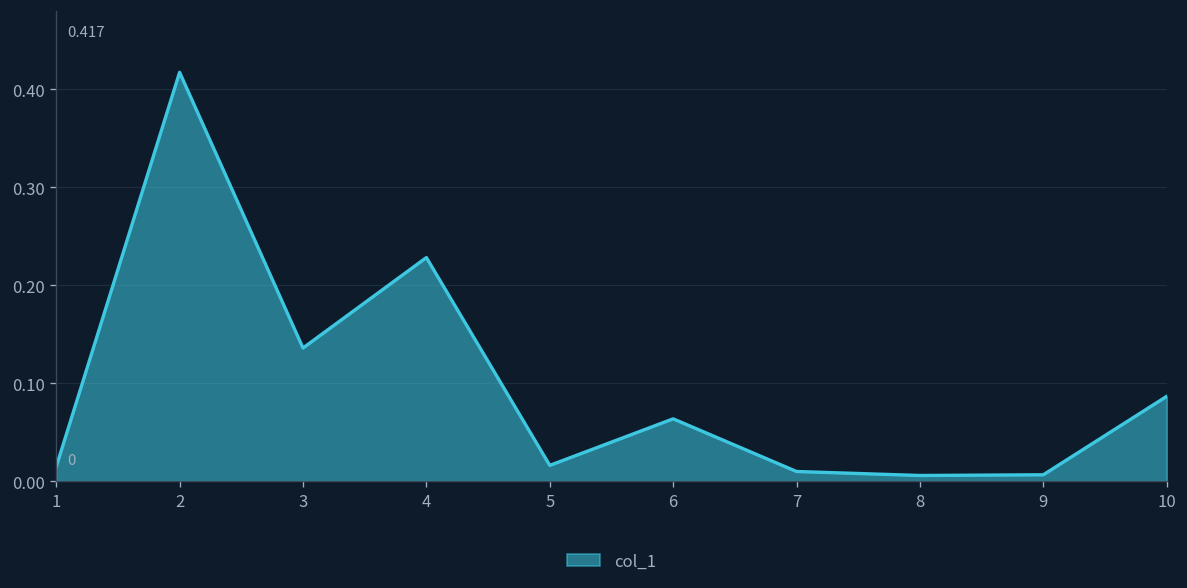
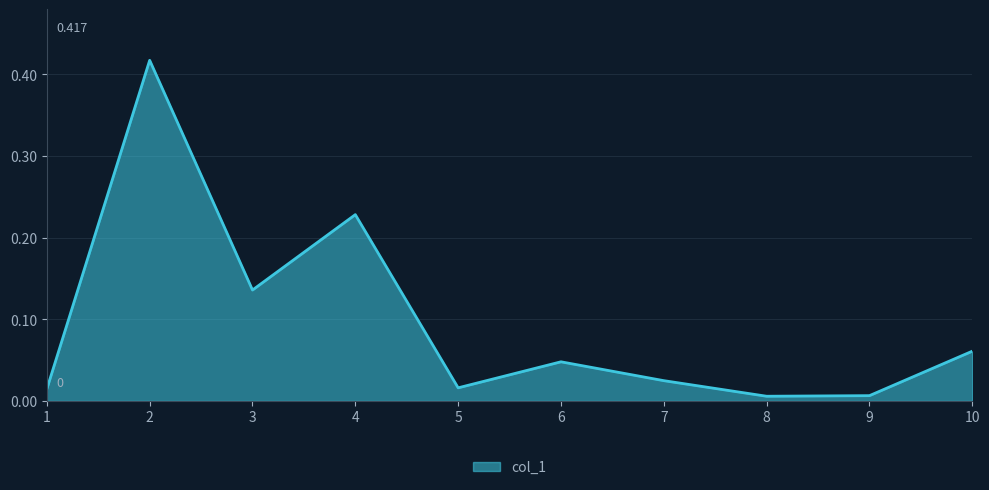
  {
    "2": 0.42,
    "3": 0.14,
    "4": 0.23,
    "5": 0.02,
-   "6": 0.06,
-   "7": 0.01,
+   "6": 0.05,
+   "7": 0.02,
    "8": 0.01,
    "9": 0.01,
-   "10": 0.09
+   "10": 0.06
  }
